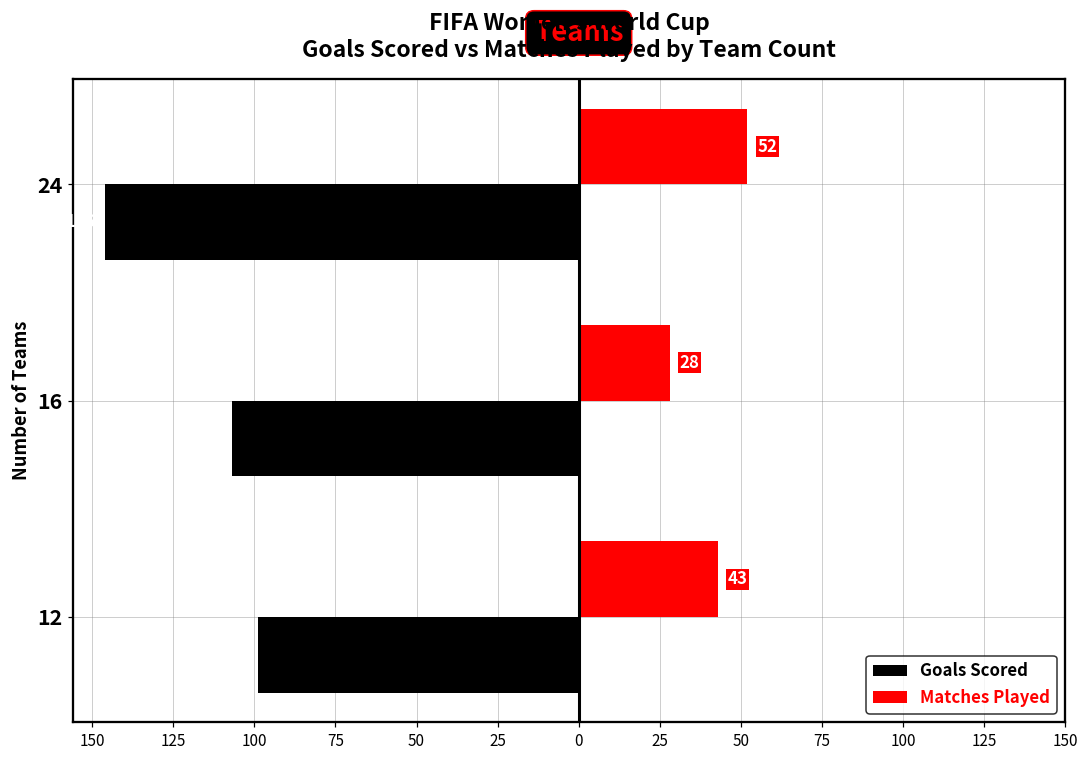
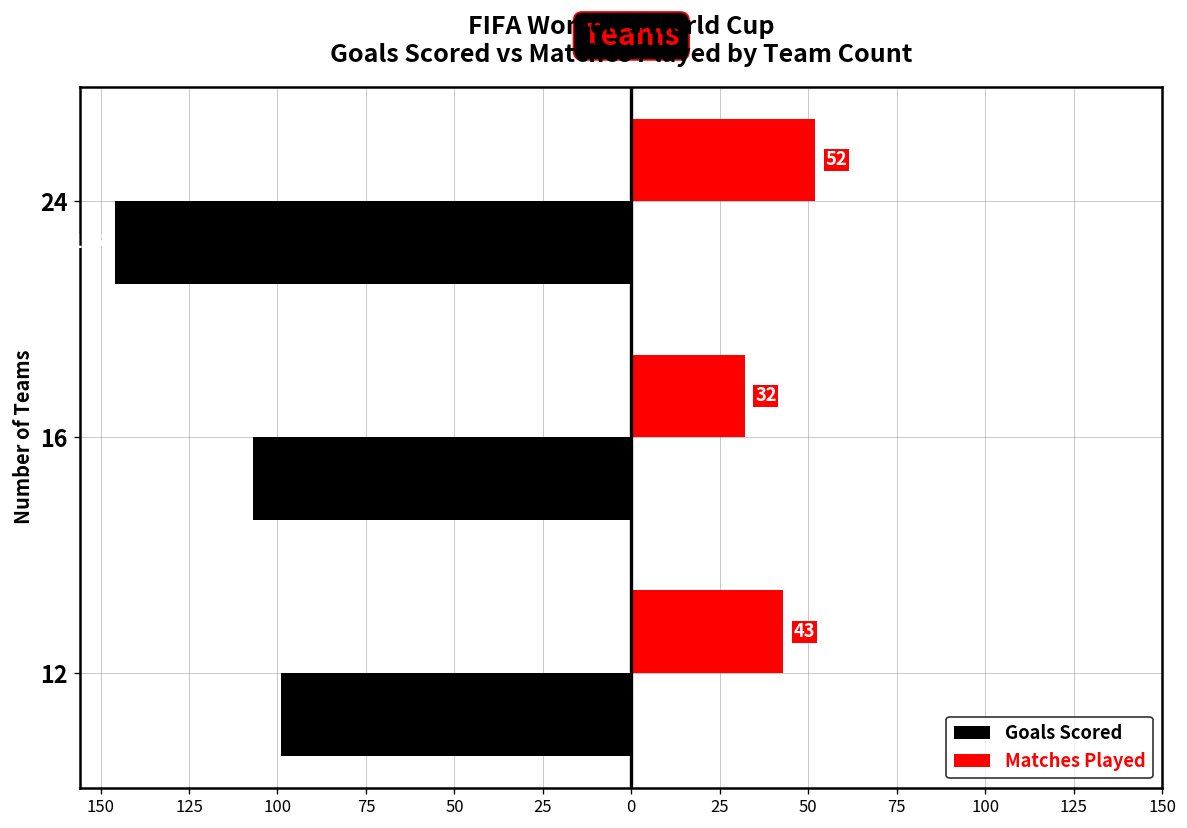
  {
    "Matches Played": {
-     "16": 28
+     "16": 32
    }
  }
